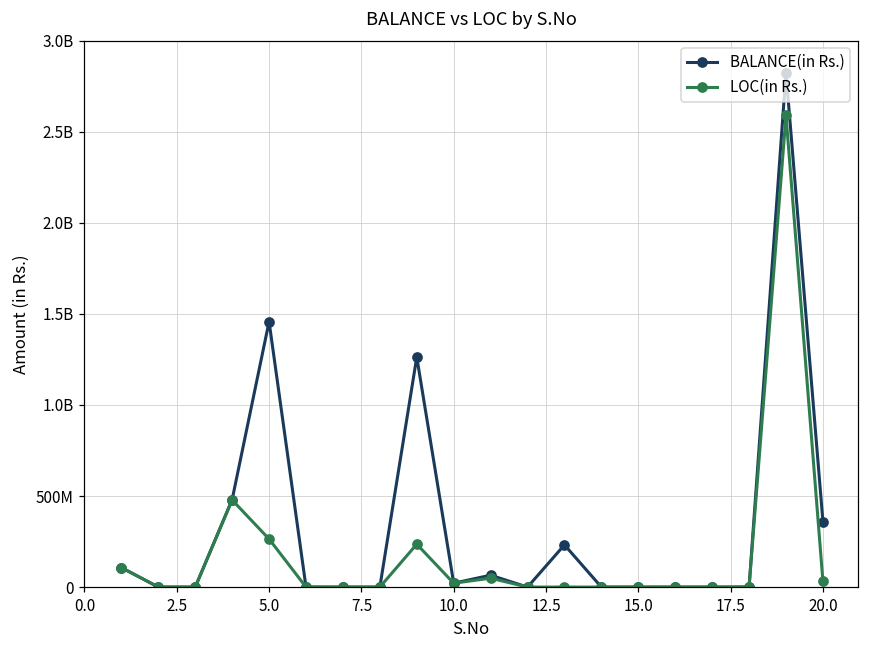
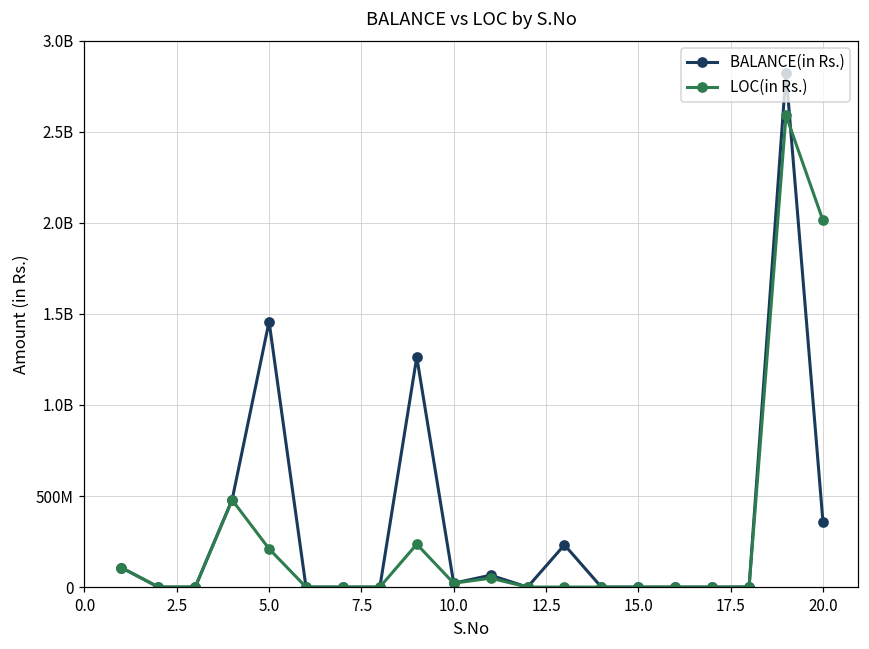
  {
    "BALANCE(in Rs.)": {
      "5.0": 1460000000,
      "20.0": 360000000
    },
    "LOC(in Rs.)": {
-     "5.0": 260000000,
-     "20.0": 30000000
+     "5.0": 210000000,
+     "20.0": 2010000000
    }
  }
